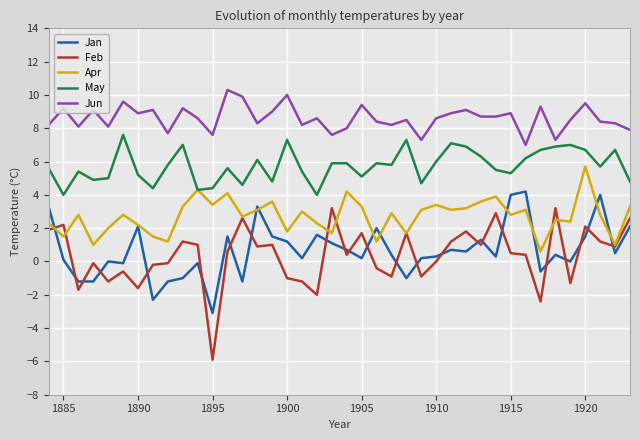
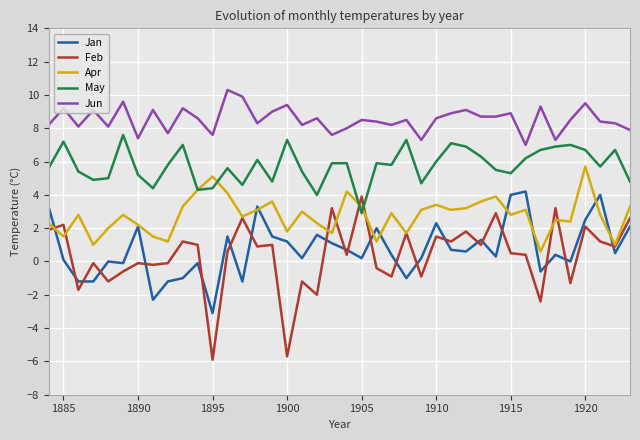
  {
    "Jan": {
      "1885": 0.1,
      "1895": -3.1,
      "1900": 1.2,
      "1905": 0.2,
-     "1910": 0.3,
+     "1910": 2.3,
      "1915": 4.0,
-     "1920": 1.5
+     "1920": 2.5
    },
    "Feb": {
      "1885": 2.2,
-     "1890": -1.6,
+     "1890": -0.1,
      "1895": -5.9,
-     "1900": -1.0,
-     "1905": 1.7,
-     "1910": 0.0,
+     "1900": -5.7,
+     "1905": 3.9,
+     "1910": 1.5,
      "1915": 0.5,
      "1920": 2.1
    },
    "Apr": {
      "1885": 1.5,
-     "1895": 3.4,
+     "1895": 5.1,
      "1900": 1.8,
      "1905": 3.3,
      "1910": 3.4,
      "1915": 2.8,
      "1920": 5.7
    },
    "May": {
-     "1885": 4.0,
+     "1885": 7.2,
      "1890": 5.2,
      "1895": 4.4,
      "1900": 7.3,
-     "1905": 5.1,
+     "1905": 2.9,
      "1910": 6.0,
      "1915": 5.3,
      "1920": 6.7
    },
    "Jun": {
-     "1890": 8.9,
+     "1890": 7.4,
      "1895": 7.6,
-     "1900": 10.0,
-     "1905": 9.4,
+     "1900": 9.4,
+     "1905": 8.5,
      "1910": 8.6,
      "1915": 8.9,
      "1920": 9.5
    }
  }
